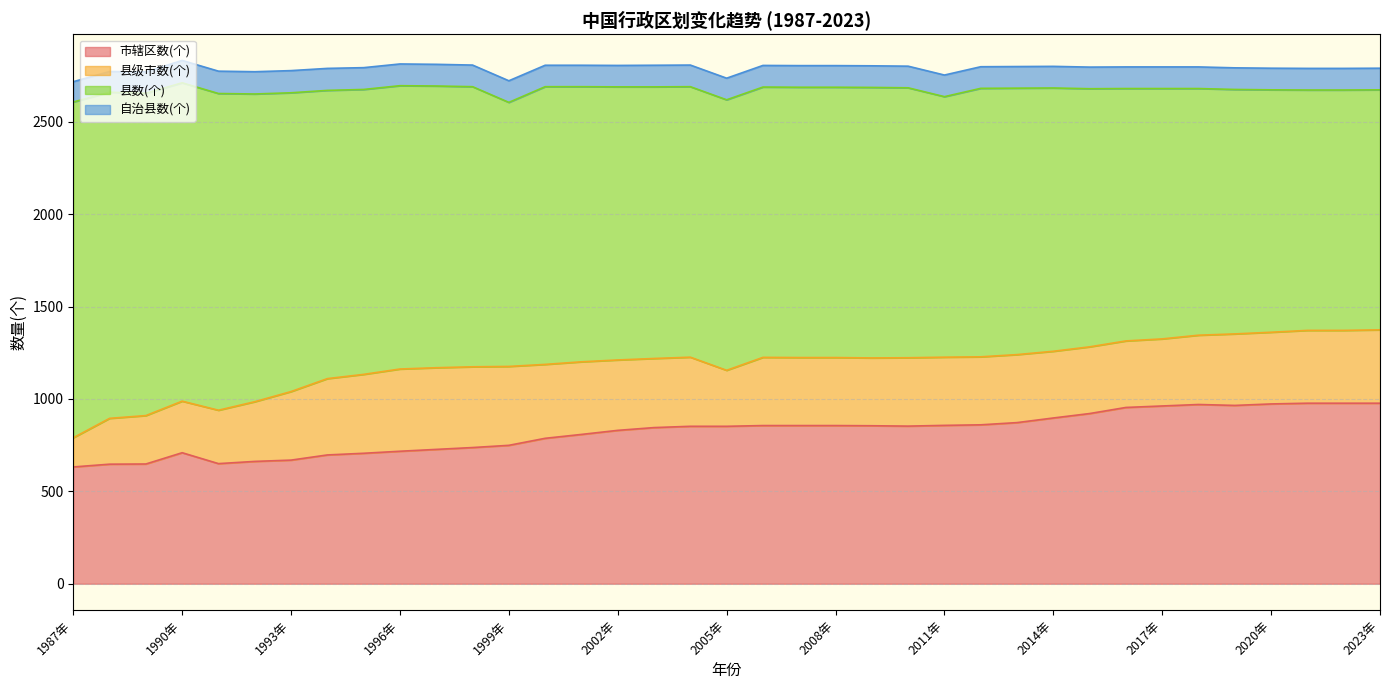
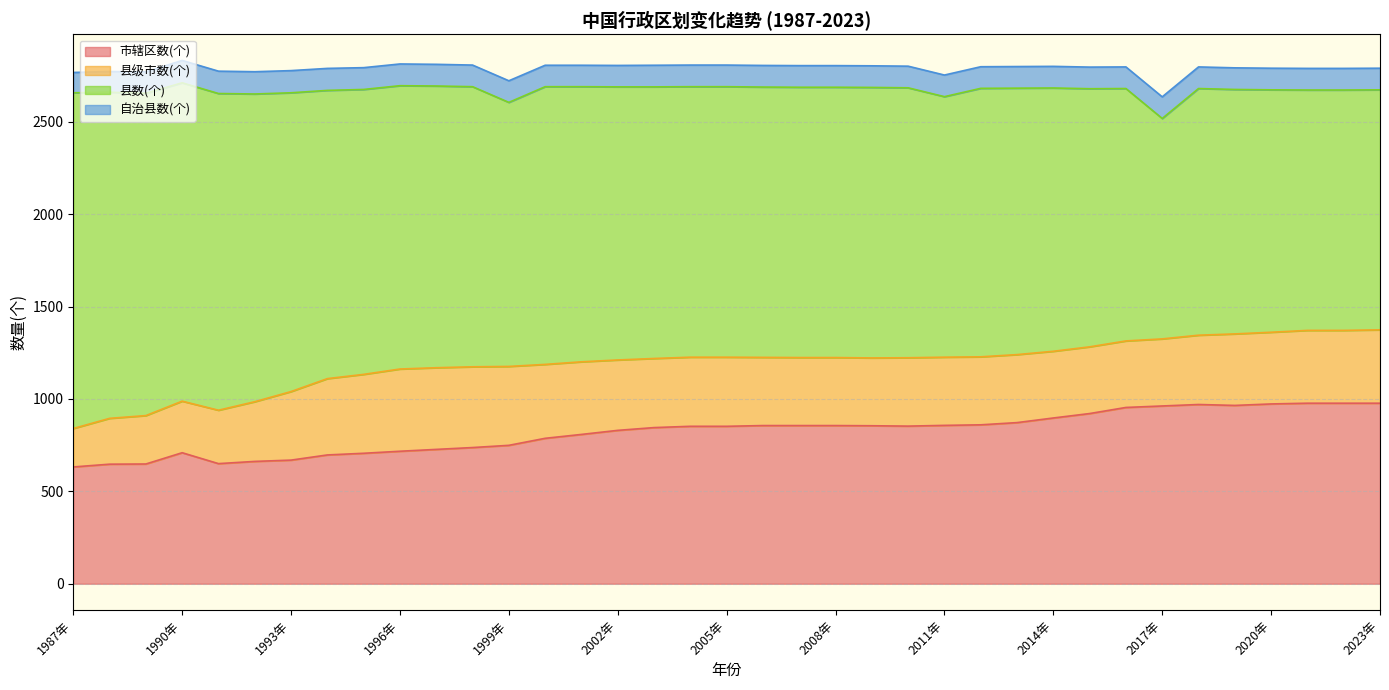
  {
    "市辖区数(个)": {
      "1987年": 630,
      "1990年": 710,
      "1993年": 670,
      "1996年": 720,
      "1999年": 750,
      "2002年": 830,
      "2005年": 850,
      "2008年": 860,
      "2011年": 860,
      "2014年": 900,
      "2017年": 960,
      "2020年": 970,
      "2023年": 980
    },
    "县级市数(个)": {
-     "1987年": 160,
+     "1987年": 210,
      "1990年": 280,
      "1993年": 370,
      "1996年": 450,
      "1999年": 430,
      "2002年": 380,
-     "2005年": 300,
+     "2005年": 370,
      "2008年": 370,
      "2011年": 370,
      "2014年": 360,
      "2017年": 360,
      "2020年": 390,
      "2023年": 400
    },
    "县数(个)": {
      "1987年": 1820,
      "1993年": 1620,
      "1996年": 1530,
      "1999年": 1430,
      "2002年": 1480,
      "2005年": 1460,
      "2008年": 1460,
      "2011年": 1410,
      "2014年": 1430,
-     "2017年": 1360,
+     "2017年": 1190,
      "2020年": 1310,
      "2023年": 1300
    },
    "自治县数(个)": {
      "1987年": 110,
      "1993年": 120,
      "1996年": 120,
      "1999年": 120,
      "2002年": 120,
      "2005年": 120,
      "2008年": 120,
      "2011年": 120,
      "2014年": 120,
      "2017年": 120,
      "2020年": 120,
      "2023年": 120
    }
  }
